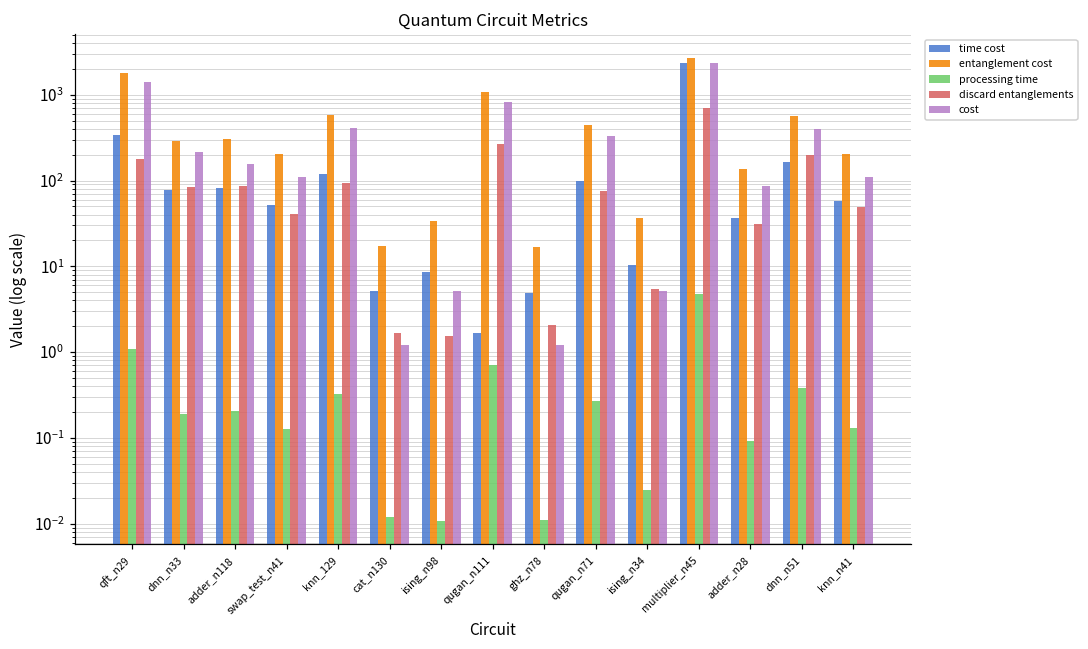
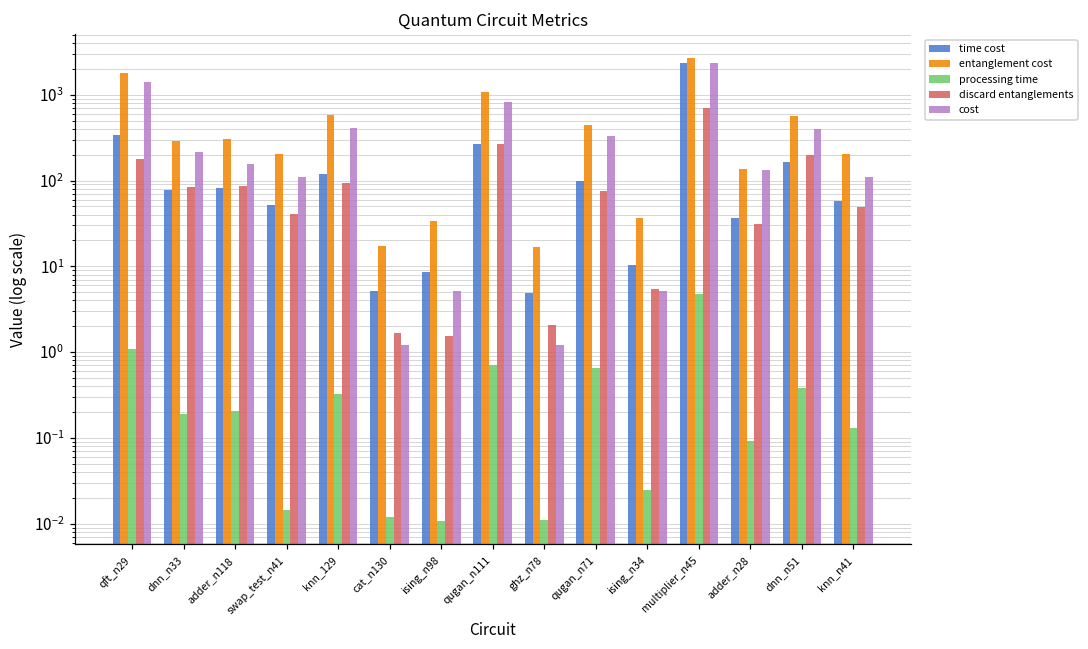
  {
    "time cost": {
      "qft_n29": 300,
      "dnn_n33": 80,
      "adder_n118": 80,
      "swap_test_n41": 50,
      "knn_129": 120,
      "cat_n130": 5,
      "ising_n98": 9,
-     "qugan_n111": 1.7,
+     "qugan_n111": 260,
      "ghz_n78": 5,
      "qugan_n71": 100,
      "ising_n34": 10,
      "multiplier_n45": 2300,
      "adder_n28": 40,
      "dnn_n51": 170,
      "knn_n41": 60
    },
    "entanglement cost": {
      "qft_n29": 1800,
      "dnn_n33": 290,
      "adder_n118": 300,
      "swap_test_n41": 200,
      "knn_129": 600,
      "cat_n130": 17,
      "ising_n98": 34,
      "qugan_n111": 1100,
      "ghz_n78": 17,
      "qugan_n71": 400,
      "ising_n34": 40,
      "multiplier_n45": 2700,
      "adder_n28": 140,
      "dnn_n51": 600,
      "knn_n41": 200
    },
    "processing time": {
      "qft_n29": 1.1,
      "dnn_n33": 0.19,
      "adder_n118": 0.20,
-     "swap_test_n41": 0.13,
+     "swap_test_n41": 0.014,
      "knn_129": 0.33,
      "cat_n130": 0.012,
      "ising_n98": 0.011,
      "qugan_n111": 0.7,
      "ghz_n78": 0.011,
-     "qugan_n71": 0.27,
+     "qugan_n71": 0.7,
      "ising_n34": 0.025,
      "multiplier_n45": 5,
      "adder_n28": 0.09,
      "dnn_n51": 0.4,
      "knn_n41": 0.13
    },
    "discard entanglements": {
      "qft_n29": 180,
      "dnn_n33": 80,
      "adder_n118": 90,
      "swap_test_n41": 40,
      "knn_129": 90,
      "cat_n130": 1.7,
      "ising_n98": 1.6,
      "qugan_n111": 260,
      "ghz_n78": 2.1,
      "qugan_n71": 80,
      "ising_n34": 6,
      "multiplier_n45": 700,
      "adder_n28": 31,
      "dnn_n51": 200,
      "knn_n41": 50
    },
    "cost": {
      "qft_n29": 1400,
      "dnn_n33": 210,
      "adder_n118": 160,
      "swap_test_n41": 110,
      "knn_129": 400,
      "cat_n130": 1.2,
      "ising_n98": 5,
      "qugan_n111": 800,
      "ghz_n78": 1.2,
      "qugan_n71": 330,
      "ising_n34": 5,
      "multiplier_n45": 2300,
-     "adder_n28": 90,
+     "adder_n28": 130,
      "dnn_n51": 400,
      "knn_n41": 110
    }
  }
